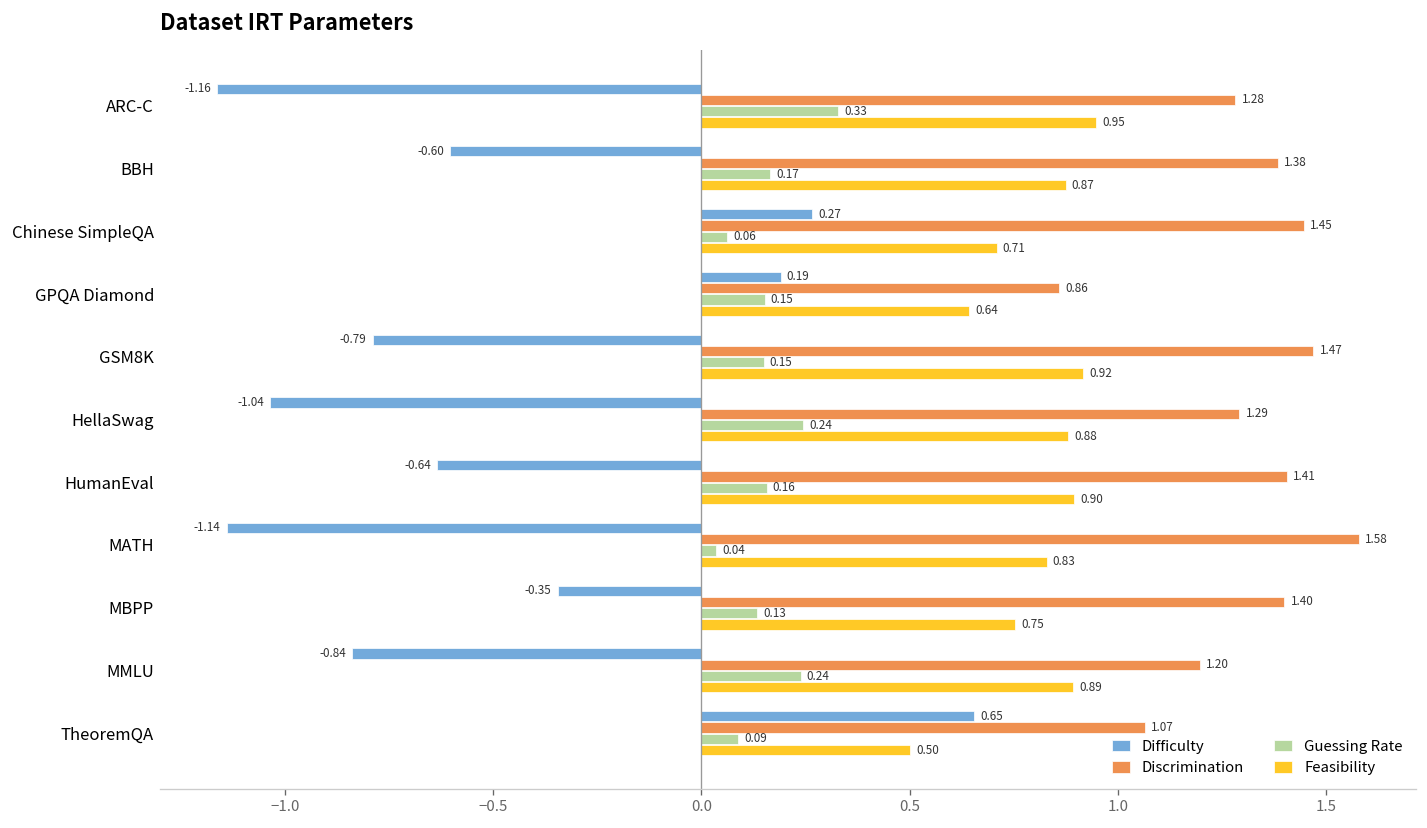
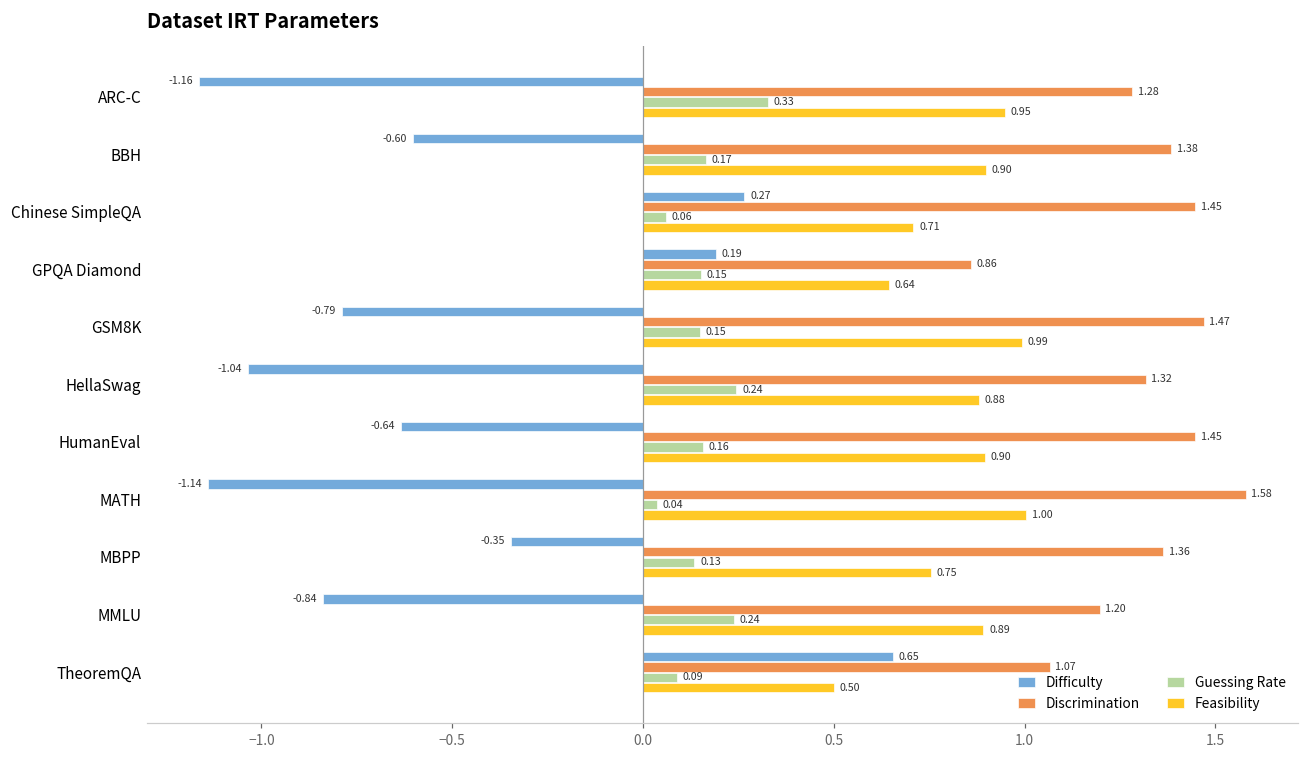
  {
    "Difficulty": {
      "ARC-C": -1.16,
      "BBH": -0.60,
      "Chinese SimpleQA": 0.27,
      "GPQA Diamond": 0.19,
      "GSM8K": -0.79,
      "HellaSwag": -1.04,
      "HumanEval": -0.64,
      "MATH": -1.14,
      "MBPP": -0.35,
      "MMLU": -0.84,
      "TheoremQA": 0.65
    },
    "Discrimination": {
      "ARC-C": 1.28,
      "BBH": 1.38,
      "Chinese SimpleQA": 1.45,
      "GPQA Diamond": 0.86,
      "GSM8K": 1.47,
-     "HellaSwag": 1.29,
-     "HumanEval": 1.41,
+     "HellaSwag": 1.32,
+     "HumanEval": 1.45,
      "MATH": 1.58,
-     "MBPP": 1.40,
+     "MBPP": 1.36,
      "MMLU": 1.20,
      "TheoremQA": 1.07
    },
    "Guessing Rate": {
      "ARC-C": 0.33,
      "BBH": 0.17,
      "Chinese SimpleQA": 0.06,
      "GPQA Diamond": 0.15,
      "GSM8K": 0.15,
      "HellaSwag": 0.24,
      "HumanEval": 0.16,
      "MATH": 0.04,
      "MBPP": 0.13,
      "MMLU": 0.24,
      "TheoremQA": 0.09
    },
    "Feasibility": {
      "ARC-C": 0.95,
-     "BBH": 0.87,
+     "BBH": 0.90,
      "Chinese SimpleQA": 0.71,
      "GPQA Diamond": 0.64,
-     "GSM8K": 0.92,
+     "GSM8K": 0.99,
      "HellaSwag": 0.88,
      "HumanEval": 0.90,
-     "MATH": 0.83,
+     "MATH": 1.00,
      "MBPP": 0.75,
      "MMLU": 0.89,
      "TheoremQA": 0.50
    }
  }
